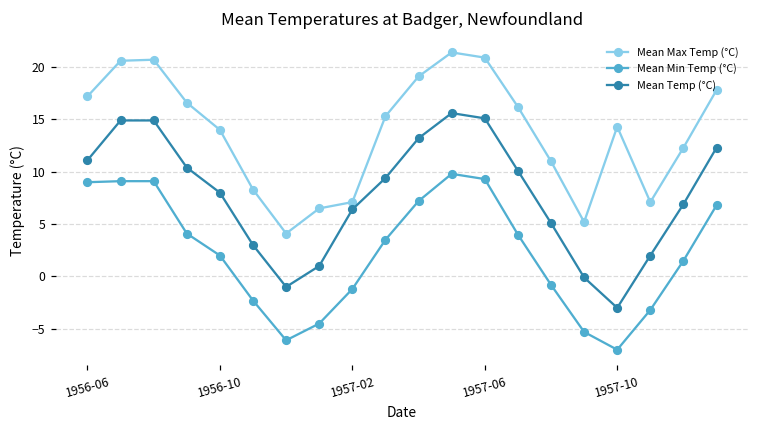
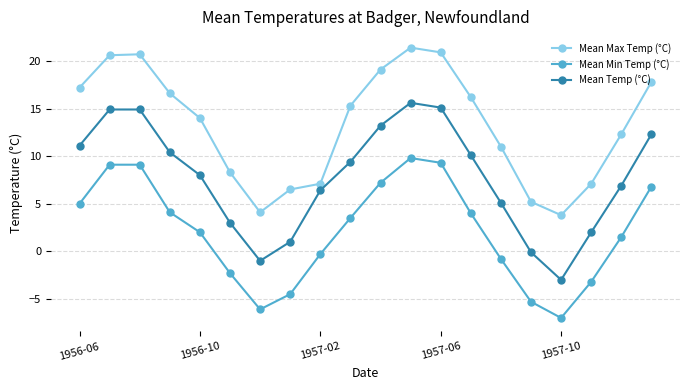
  {
    "Mean Max Temp (°C)": {
      "1956-06": 17,
      "1956-10": 14,
      "1957-02": 7,
      "1957-06": 21,
-     "1957-10": 14
+     "1957-10": 4
    },
    "Mean Min Temp (°C)": {
-     "1956-06": 9,
+     "1956-06": 5,
      "1956-10": 2,
-     "1957-02": -1,
+     "1957-02": 0,
      "1957-06": 9,
      "1957-10": -7
    },
    "Mean Temp (°C)": {
      "1956-06": 11,
      "1956-10": 8,
      "1957-02": 6,
      "1957-06": 15,
      "1957-10": -3
    }
  }
